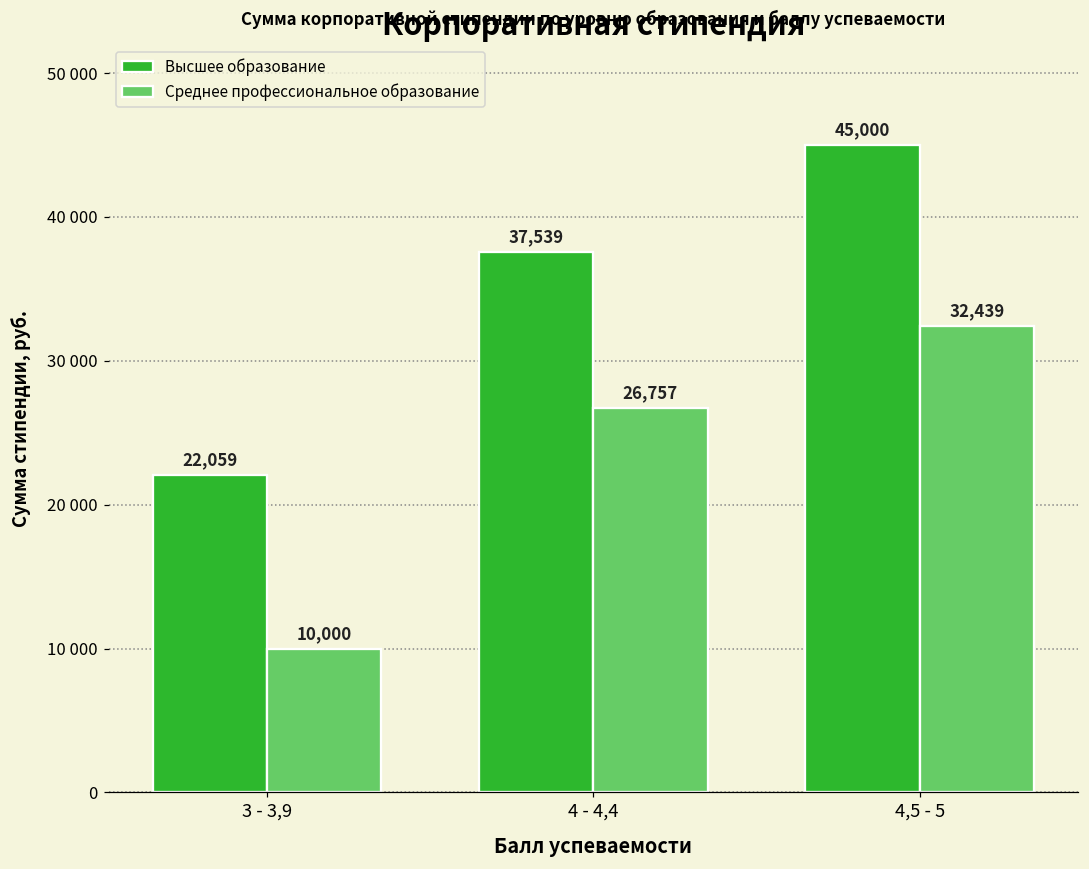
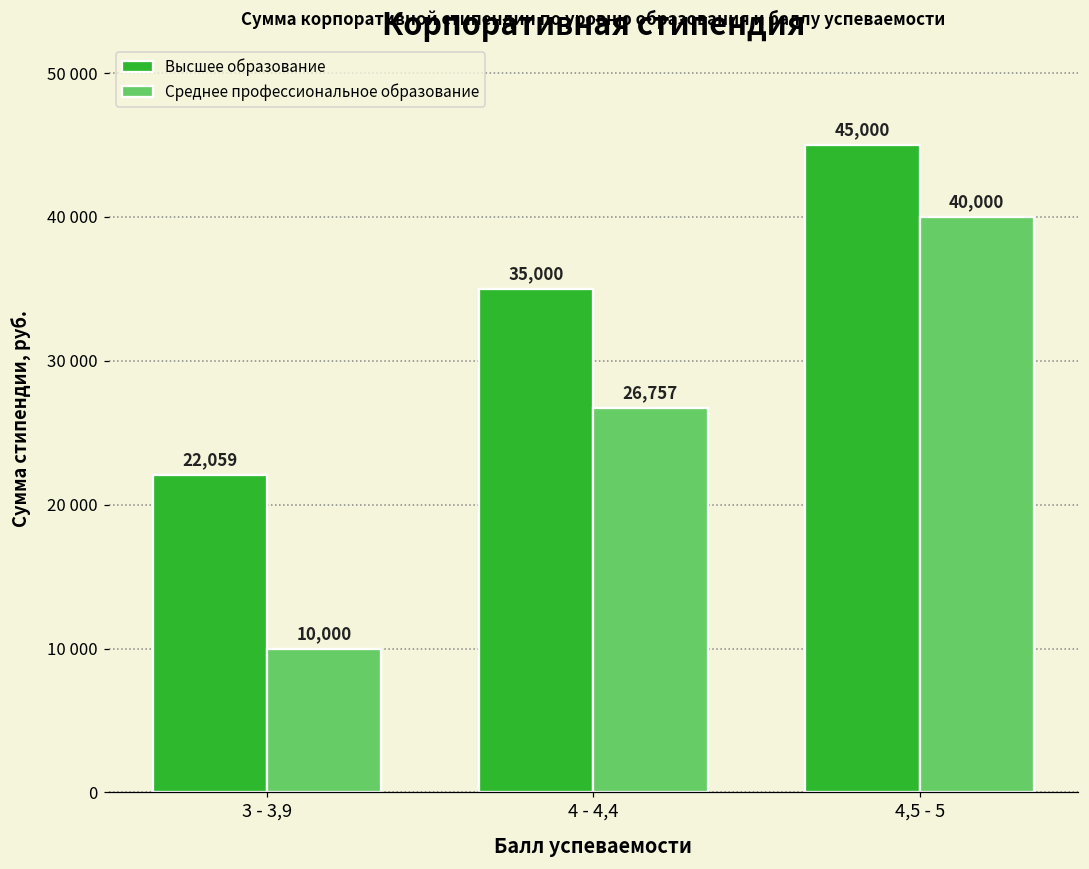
  {
    "Высшее образование": {
      "3 - 3,9": "22,059",
-     "4 - 4,4": "37,539",
+     "4 - 4,4": "35,000",
      "4,5 - 5": "45,000"
    },
    "Среднее профессиональное образование": {
      "3 - 3,9": "10,000",
      "4 - 4,4": "26,757",
-     "4,5 - 5": "32,439"
+     "4,5 - 5": "40,000"
    }
  }
